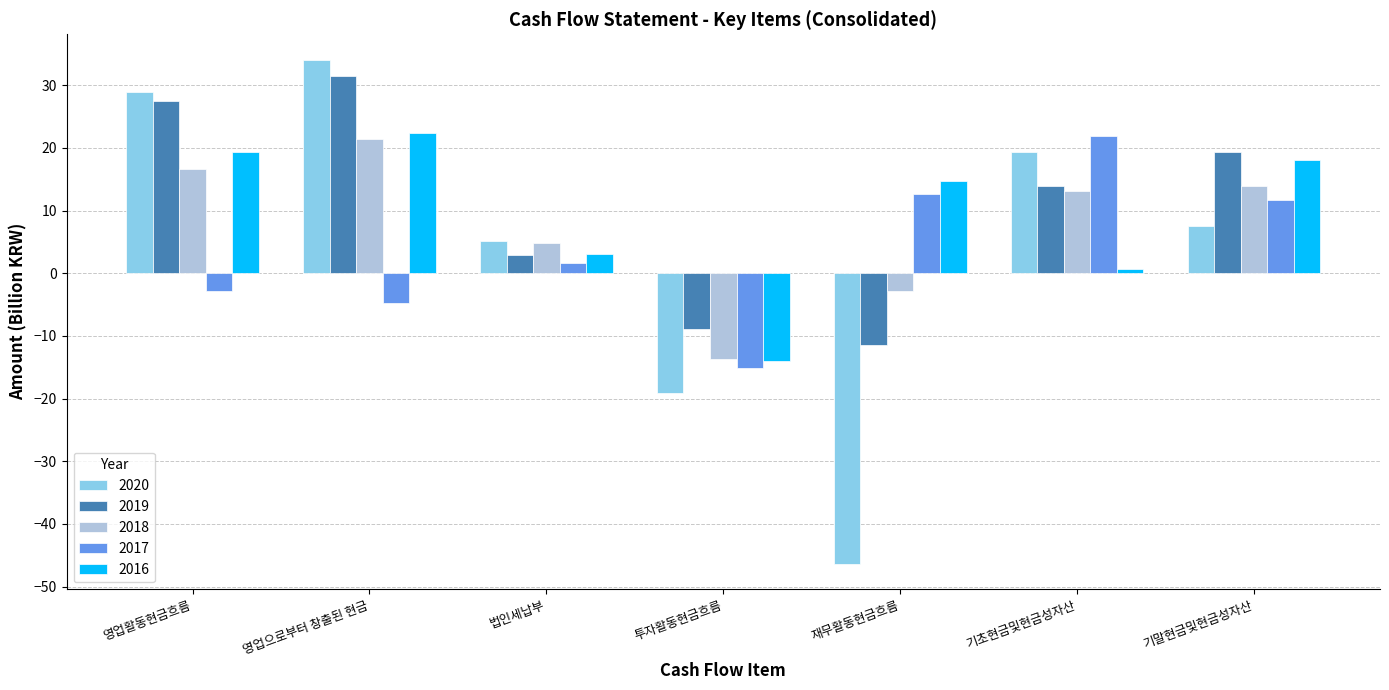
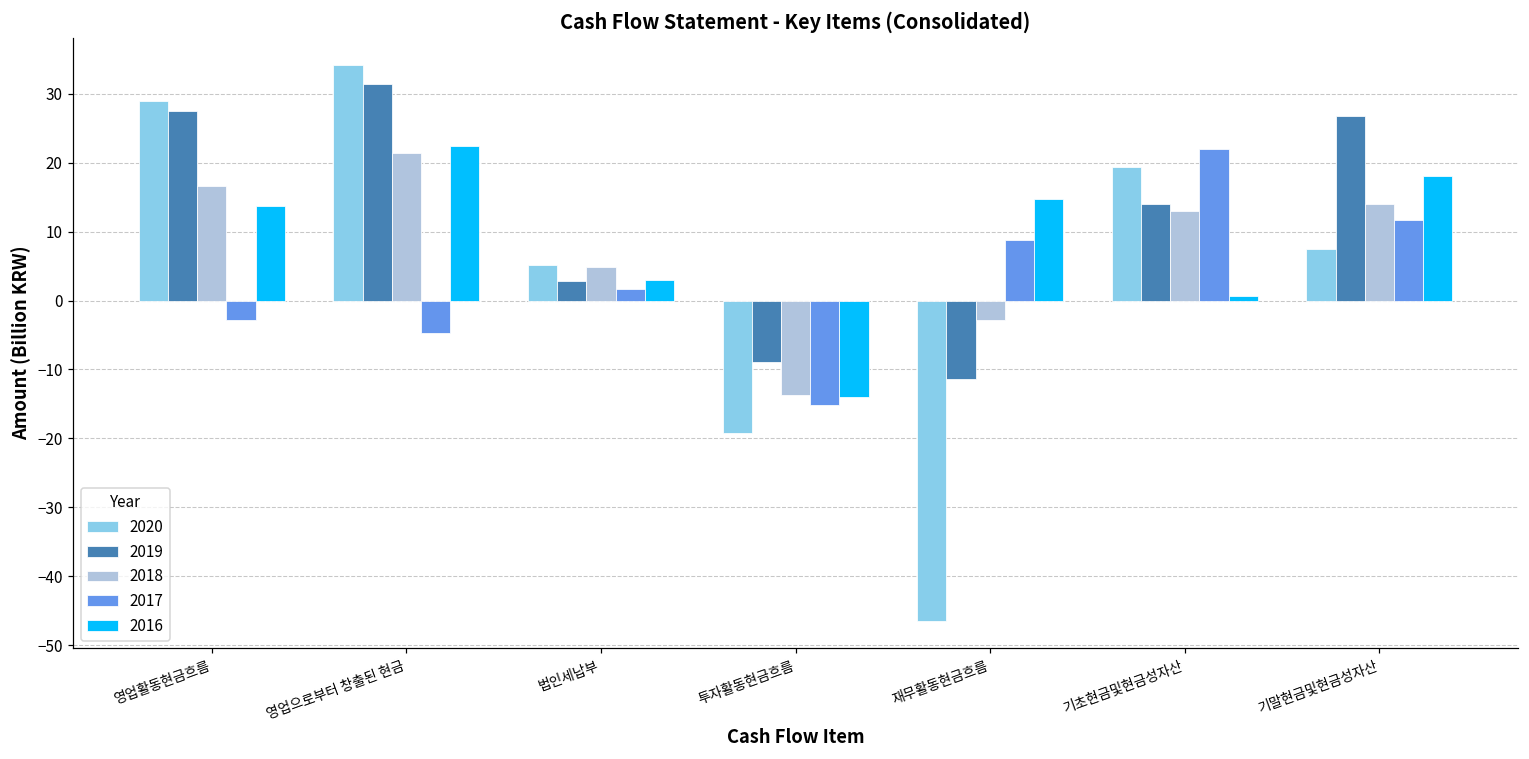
  {
    "2019": {
      "영업활동현금흐름": 28,
      "영업으로부터 창출된 현금": 31,
      "법인세납부": 3,
      "투자활동현금흐름": -9,
      "재무활동현금흐름": -11,
      "기초현금및현금성자산": 14,
-     "기말현금및현금성자산": 19
+     "기말현금및현금성자산": 27
    },
    "2017": {
      "영업활동현금흐름": -3,
      "영업으로부터 창출된 현금": -5,
      "법인세납부": 2,
      "투자활동현금흐름": -15,
-     "재무활동현금흐름": 13,
+     "재무활동현금흐름": 9,
      "기초현금및현금성자산": 22,
      "기말현금및현금성자산": 12
    },
    "2016": {
-     "영업활동현금흐름": 19,
+     "영업활동현금흐름": 14,
      "영업으로부터 창출된 현금": 22,
      "법인세납부": 3,
      "투자활동현금흐름": -14,
      "재무활동현금흐름": 15,
      "기초현금및현금성자산": 1,
      "기말현금및현금성자산": 18
    }
  }
